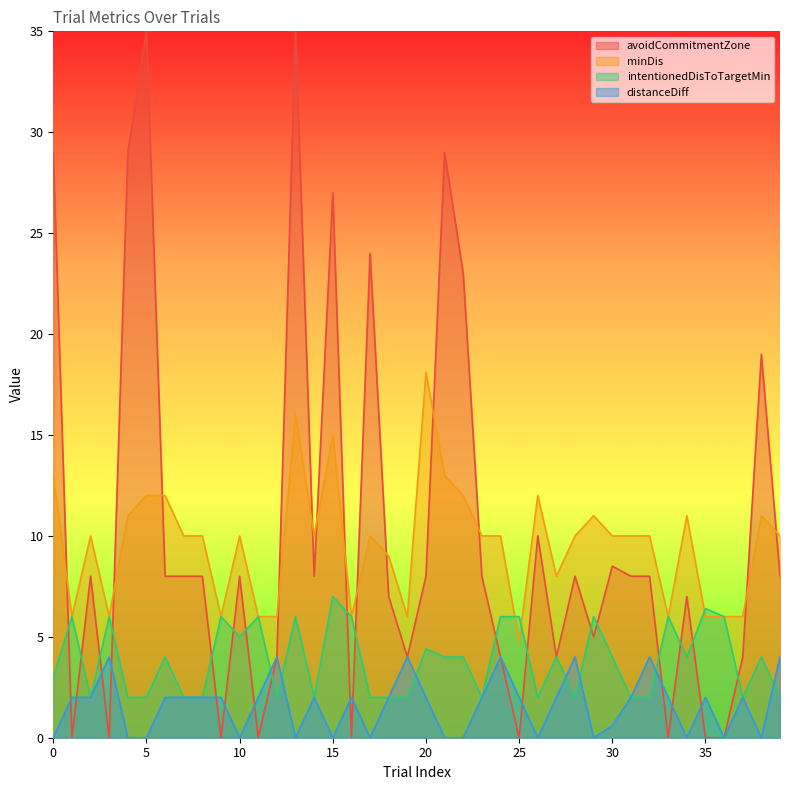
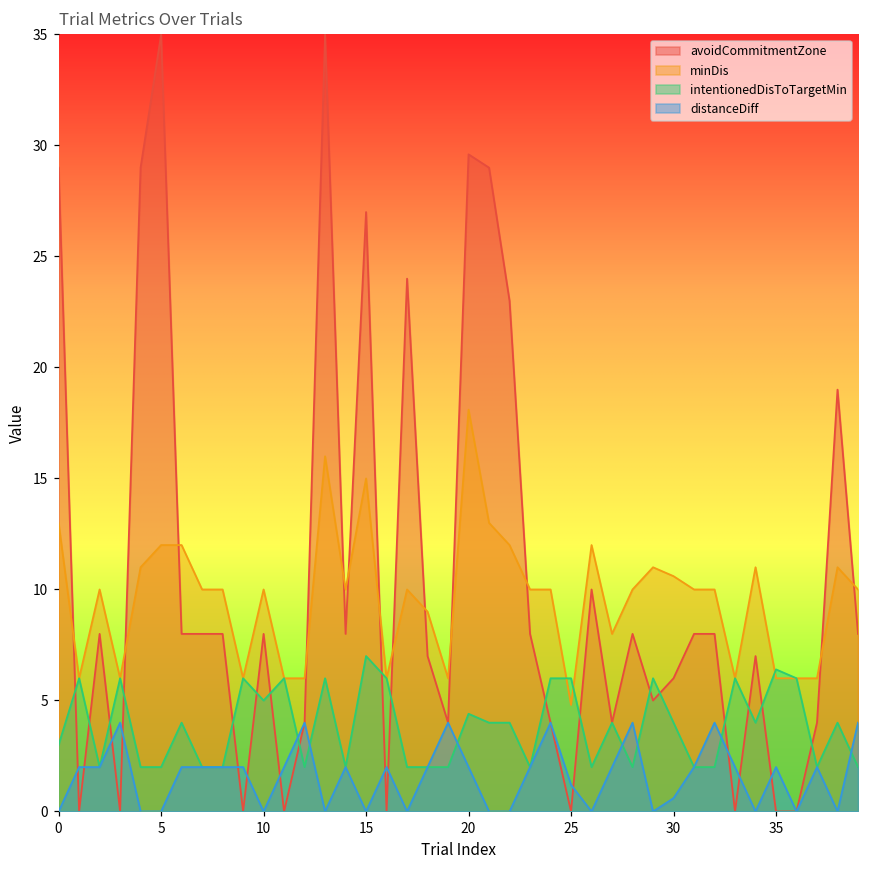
  {
    "avoidCommitmentZone": {
      "0": 29.0,
      "5": 35.0,
      "10": 8.0,
      "15": 27.0,
-     "20": 8.0,
+     "20": 29.6,
      "25": 0.0,
-     "30": 8.5,
+     "30": 6.0,
      "35": 0.0
    },
    "minDis": {
      "0": 13.0,
      "5": 12.0,
      "10": 10.0,
      "15": 15.0,
      "20": 18.1,
      "25": 4.8,
-     "30": 10.0,
+     "30": 10.6,
      "35": 6.0
    },
    "intentionedDisToTargetMin": {
      "0": 3.0,
      "5": 2.0,
      "10": 5.0,
      "15": 7.0,
      "20": 4.4,
      "25": 6.0,
      "30": 4.0,
      "35": 6.4
    },
    "distanceDiff": {
      "0": 0.0,
      "5": 0.0,
      "10": 0.0,
      "15": 0.0,
      "20": 2.0,
-     "25": 2.0,
+     "25": 1.2,
      "30": 0.6,
      "35": 2.0
    }
  }
